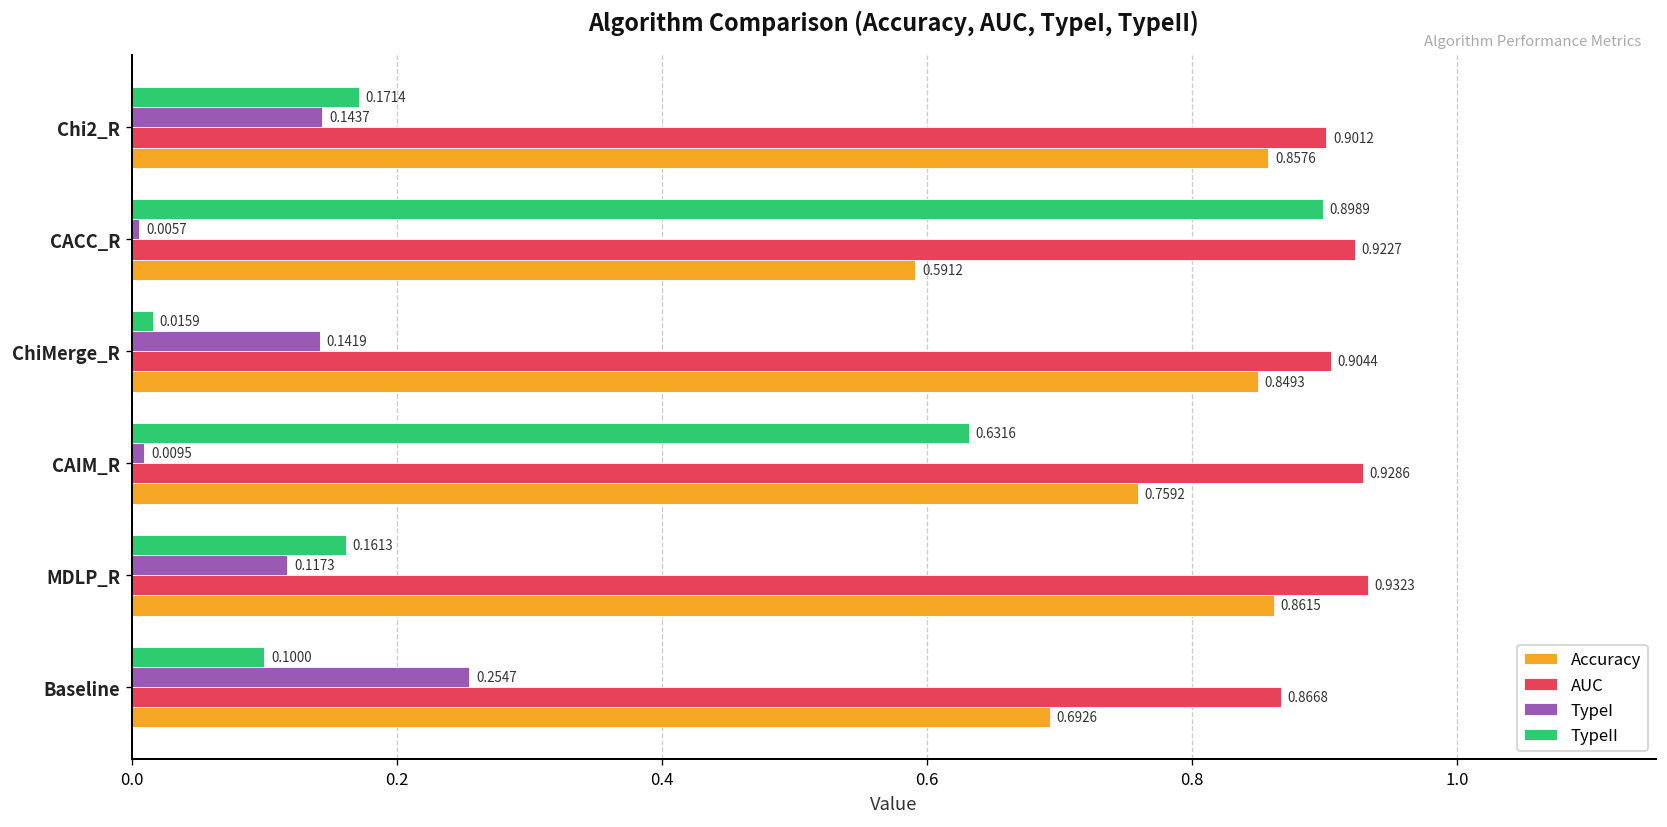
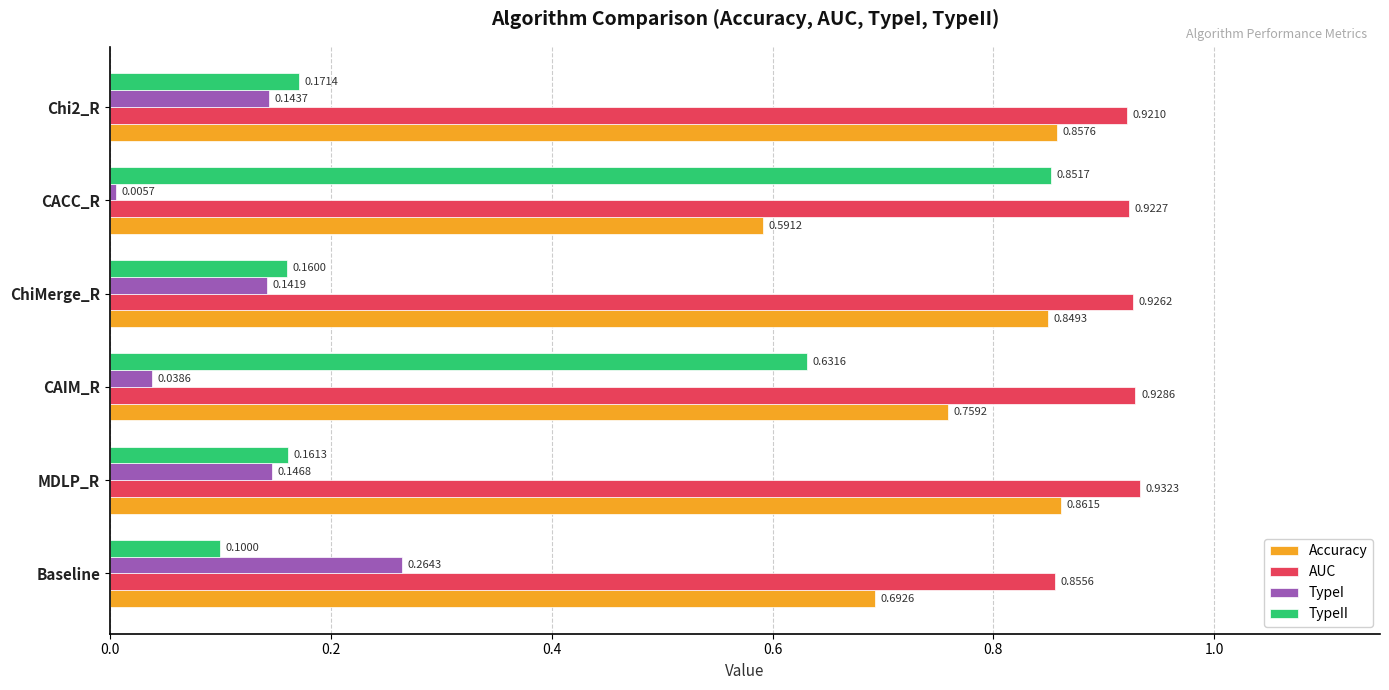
  {
    "Accuracy": {
      "Chi2_R": 0.8576,
      "CACC_R": 0.5912,
      "ChiMerge_R": 0.8493,
      "CAIM_R": 0.7592,
      "MDLP_R": 0.8615,
      "Baseline": 0.6926
    },
    "AUC": {
-     "Chi2_R": 0.9012,
+     "Chi2_R": 0.9210,
      "CACC_R": 0.9227,
-     "ChiMerge_R": 0.9044,
+     "ChiMerge_R": 0.9262,
      "CAIM_R": 0.9286,
      "MDLP_R": 0.9323,
-     "Baseline": 0.8668
+     "Baseline": 0.8556
    },
    "TypeI": {
      "Chi2_R": 0.1437,
      "CACC_R": 0.0057,
      "ChiMerge_R": 0.1419,
-     "CAIM_R": 0.0095,
-     "MDLP_R": 0.1173,
-     "Baseline": 0.2547
+     "CAIM_R": 0.0386,
+     "MDLP_R": 0.1468,
+     "Baseline": 0.2643
    },
    "TypeII": {
      "Chi2_R": 0.1714,
-     "CACC_R": 0.8989,
-     "ChiMerge_R": 0.0159,
+     "CACC_R": 0.8517,
+     "ChiMerge_R": 0.1600,
      "CAIM_R": 0.6316,
      "MDLP_R": 0.1613,
      "Baseline": 0.1000
    }
  }
